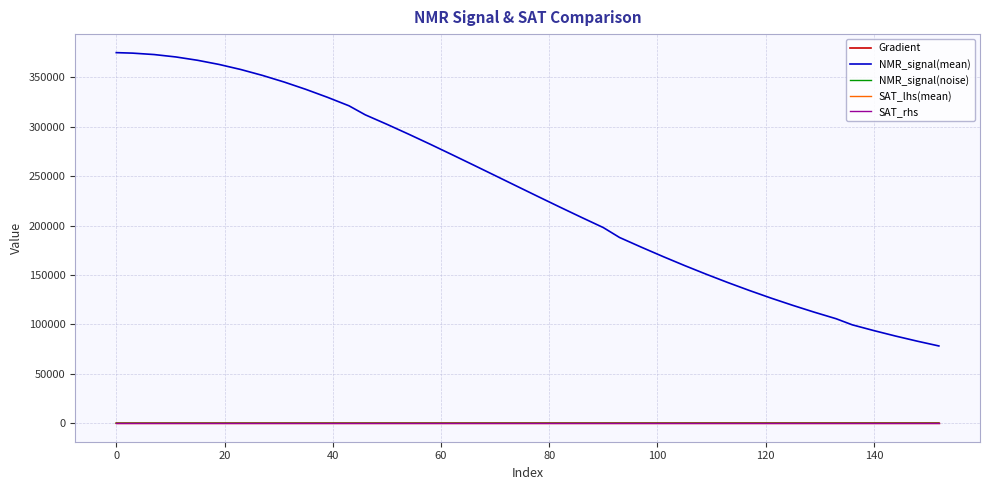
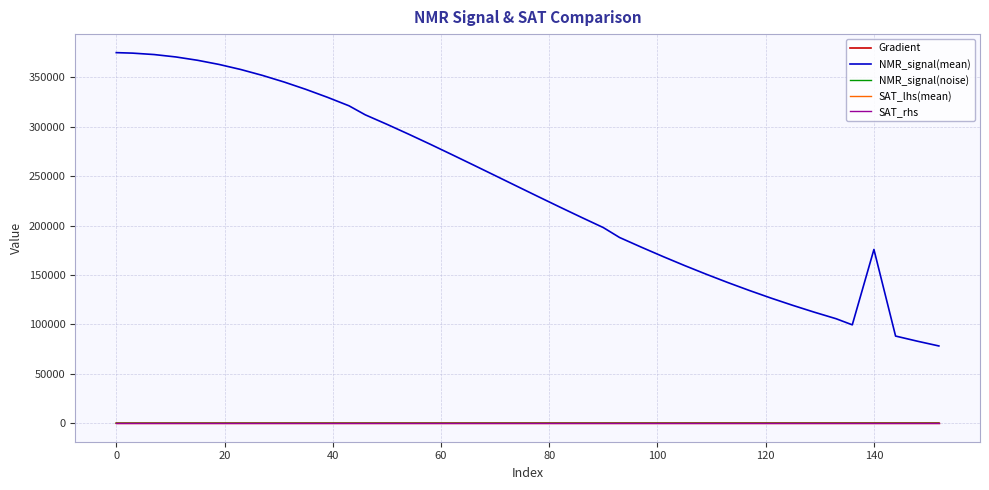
  {
    "SAT_rhs": {
      "0": 0,
      "140": 0
    },
    "NMR_signal(mean)": {
      "0": 370000,
-     "140": 90000
+     "140": 180000
    }
  }
